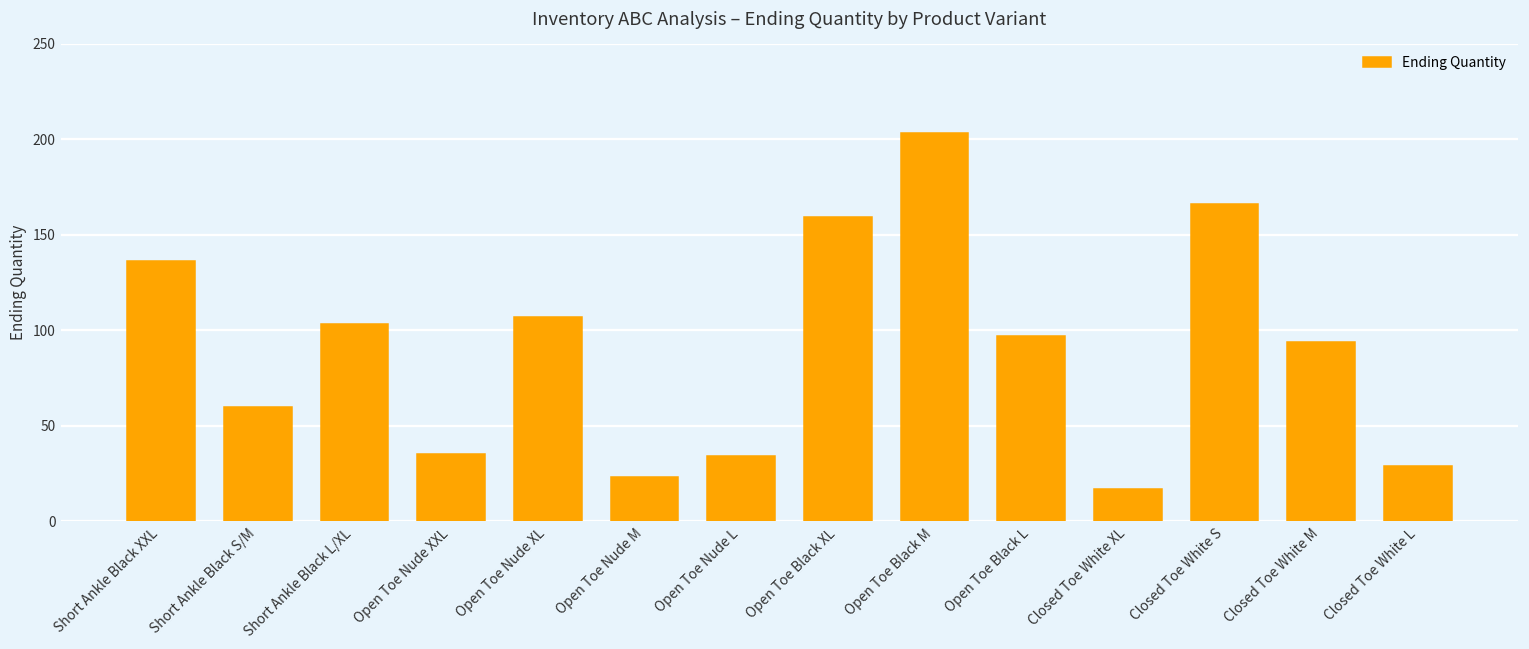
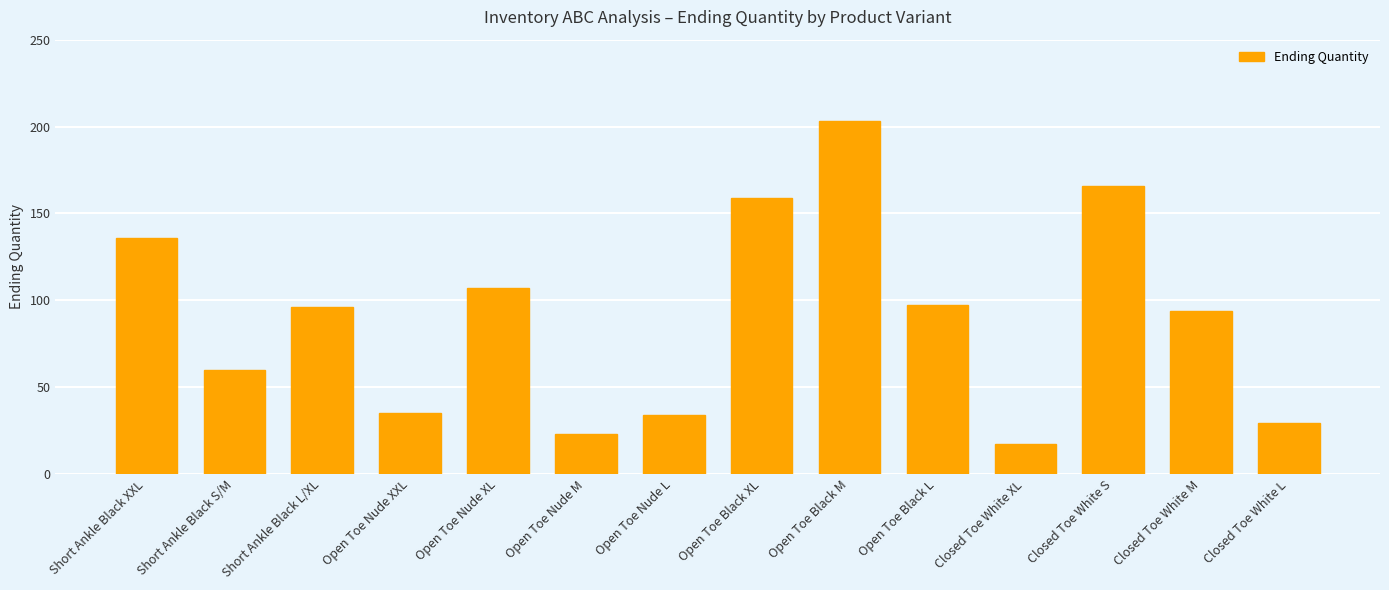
  {
    "Short Ankle Black XXL": 136,
    "Short Ankle Black S/M": 60,
-   "Short Ankle Black L/XL": 103,
+   "Short Ankle Black L/XL": 96,
    "Open Toe Nude XXL": 35,
    "Open Toe Nude XL": 107,
    "Open Toe Nude M": 23,
    "Open Toe Nude L": 34,
    "Open Toe Black XL": 159,
    "Open Toe Black M": 203,
    "Open Toe Black L": 97,
    "Closed Toe White XL": 17,
    "Closed Toe White S": 166,
    "Closed Toe White M": 94,
    "Closed Toe White L": 29
  }
